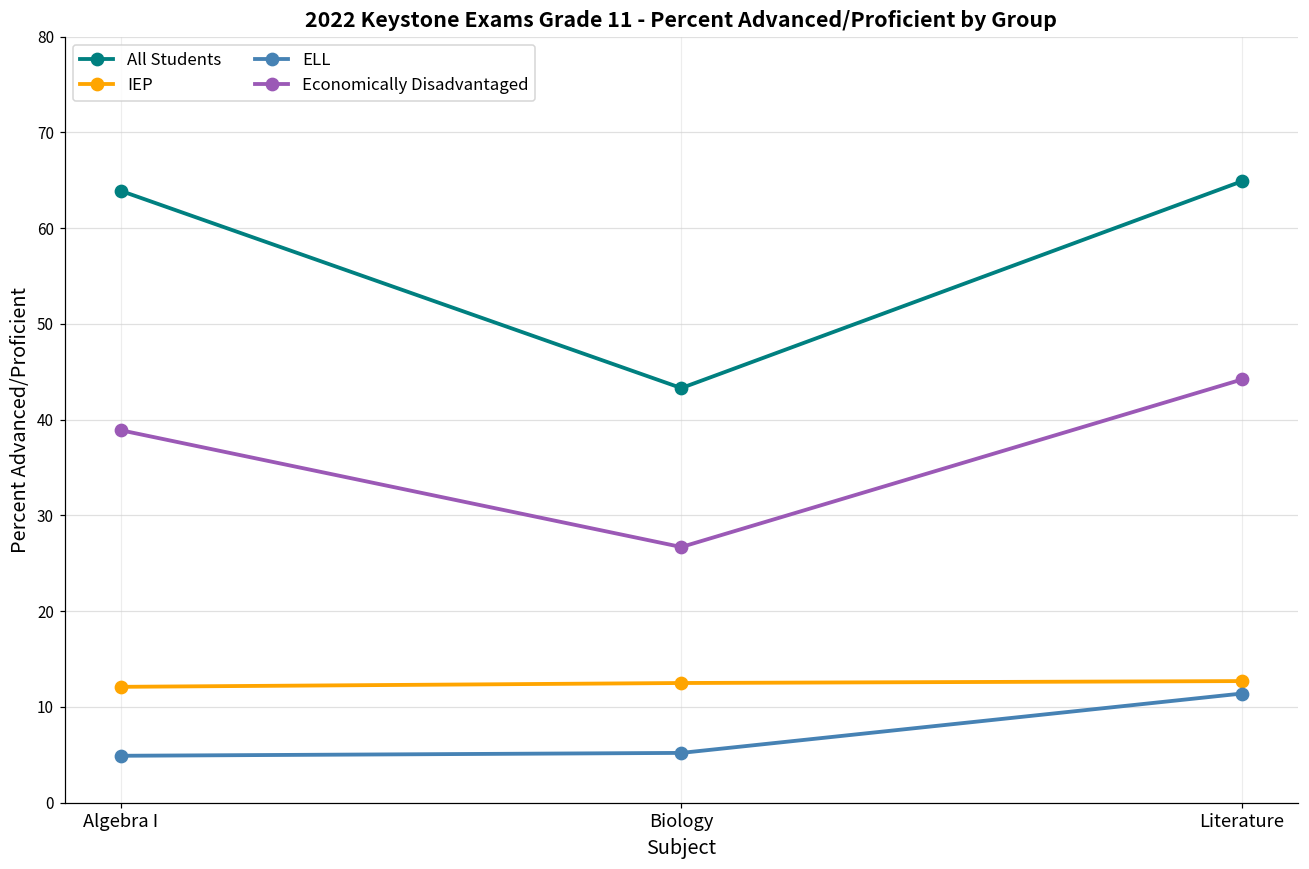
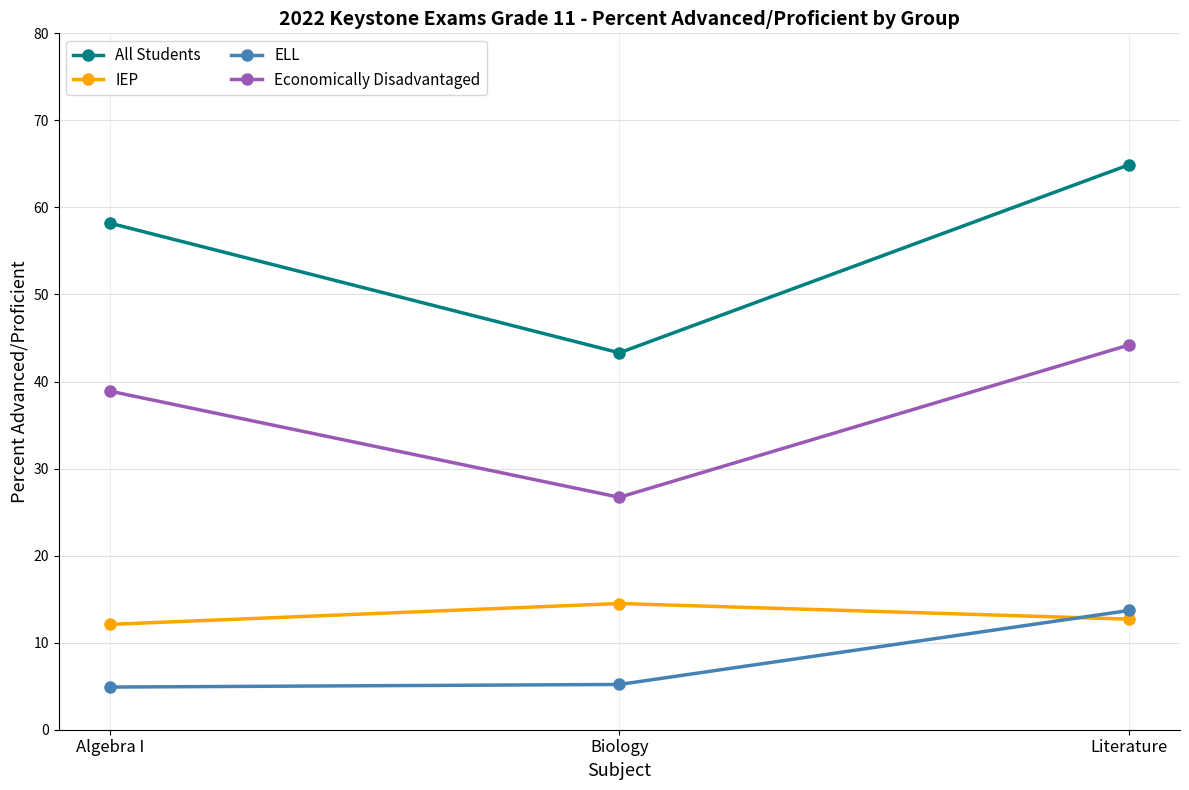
  {
    "All Students": {
-     "Algebra I": 64,
+     "Algebra I": 58,
      "Biology": 43,
      "Literature": 65
    },
    "IEP": {
      "Algebra I": 12,
-     "Biology": 13,
+     "Biology": 15,
      "Literature": 13
    },
    "ELL": {
      "Algebra I": 5,
      "Biology": 5,
-     "Literature": 11
+     "Literature": 14
    },
    "Economically Disadvantaged": {
      "Algebra I": 39,
      "Biology": 27,
      "Literature": 44
    }
  }
